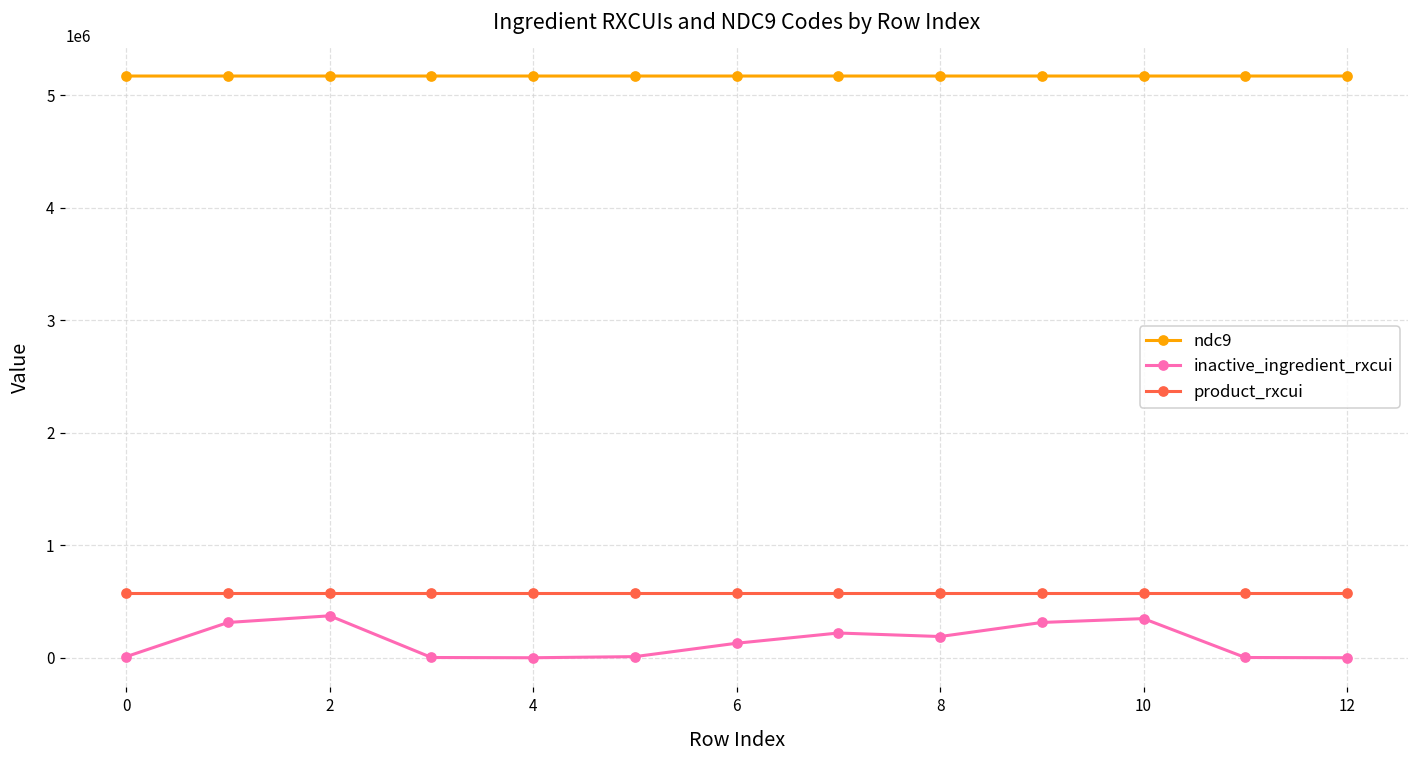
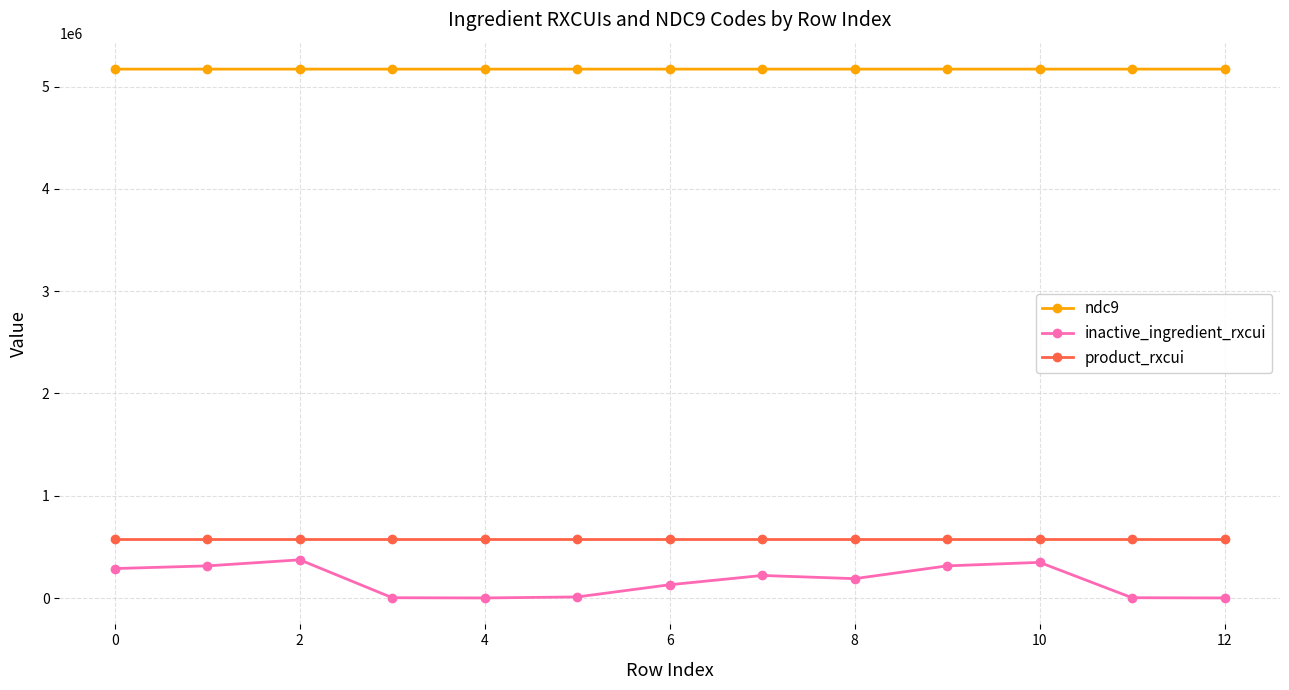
  {
    "ndc9": {
      "0": 5170000,
      "2": 5170000,
      "4": 5170000,
      "6": 5170000,
      "8": 5170000,
      "10": 5170000,
      "12": 5170000
    },
    "inactive_ingredient_rxcui": {
-     "0": 10000,
+     "0": 290000,
      "2": 370000,
      "4": 0,
      "6": 130000,
      "8": 190000,
      "10": 350000,
      "12": 0
    },
    "product_rxcui": {
      "0": 580000,
      "2": 580000,
      "4": 580000,
      "6": 580000,
      "8": 580000,
      "10": 580000,
      "12": 580000
    }
  }
